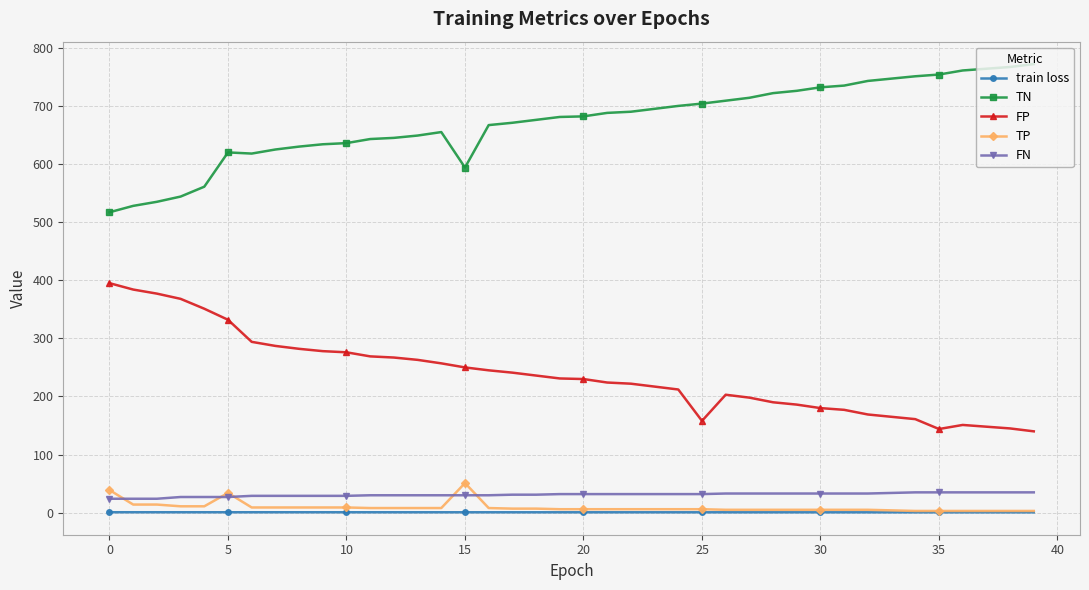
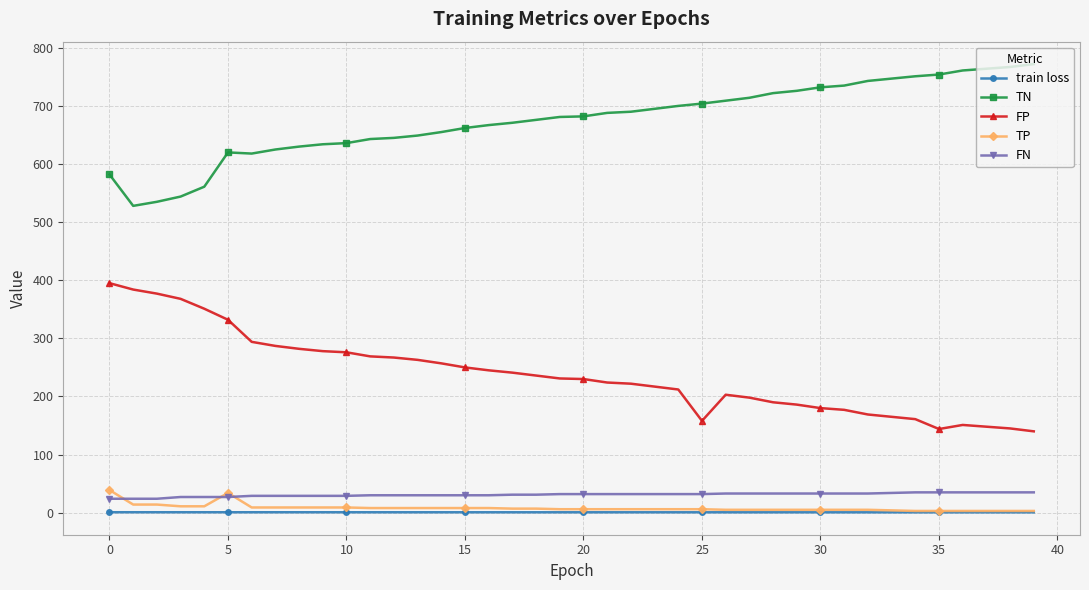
  {
    "train loss": {
      "0": 0,
      "5": 0,
      "10": 0,
      "15": 0,
      "20": 0,
      "25": 0
    },
    "TN": {
-     "0": 520,
+     "0": 580,
      "5": 620,
      "10": 640,
-     "15": 590,
+     "15": 660,
      "20": 680,
      "25": 700,
      "30": 730,
      "35": 750
    },
    "FP": {
      "0": 400,
      "5": 330,
      "10": 280,
      "15": 250,
      "20": 230,
      "25": 160,
      "30": 180,
      "35": 140
    },
    "TP": {
      "0": 40,
      "5": 30,
      "10": 10,
-     "15": 50,
+     "15": 10,
      "20": 10,
      "25": 10
    },
    "FN": {
      "0": 20,
      "5": 30,
      "10": 30,
      "15": 30,
      "20": 30,
      "25": 30,
      "30": 30,
      "35": 40
    }
  }
